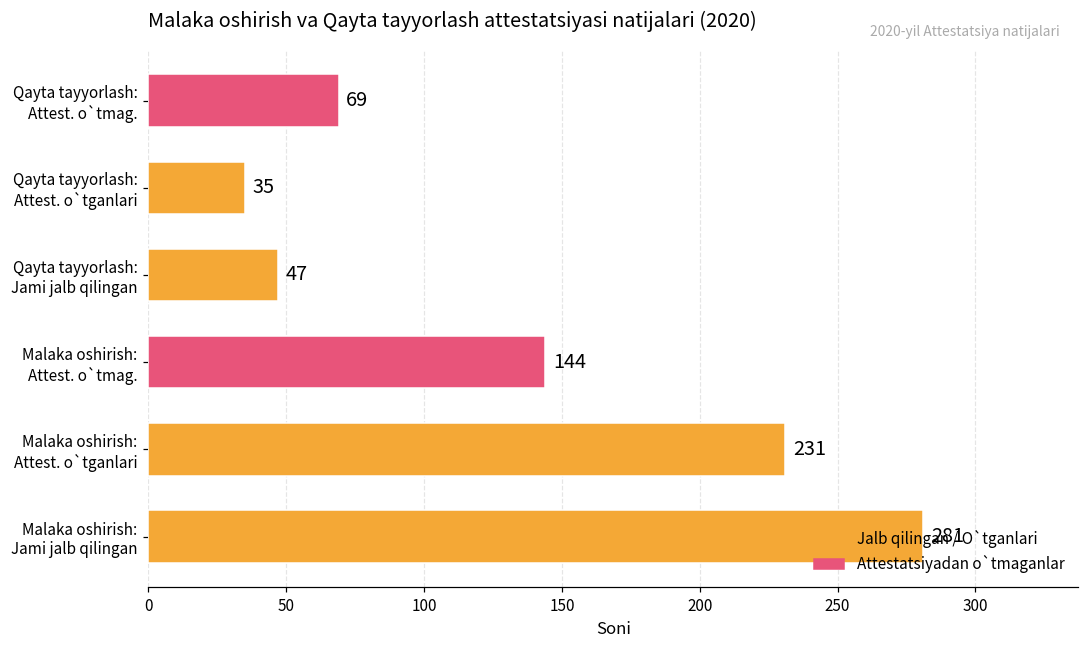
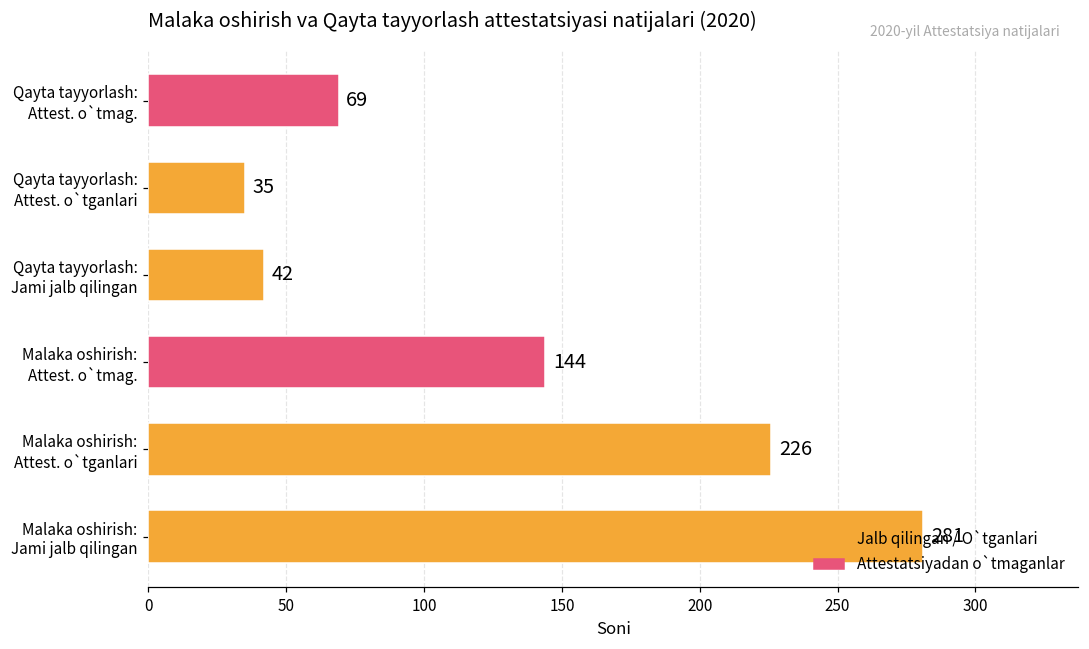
  {
    "Qayta tayyorlash: Attest. o`tmag.": 69,
    "Qayta tayyorlash: Attest. o`tganlari": 35,
-   "Qayta tayyorlash: Jami jalb qilingan": 47,
+   "Qayta tayyorlash: Jami jalb qilingan": 42,
    "Malaka oshirish: Attest. o`tmag.": 144,
-   "Malaka oshirish: Attest. o`tganlari": 231,
+   "Malaka oshirish: Attest. o`tganlari": 226,
    "Malaka oshirish: Jami jalb qilingan": 281
  }
